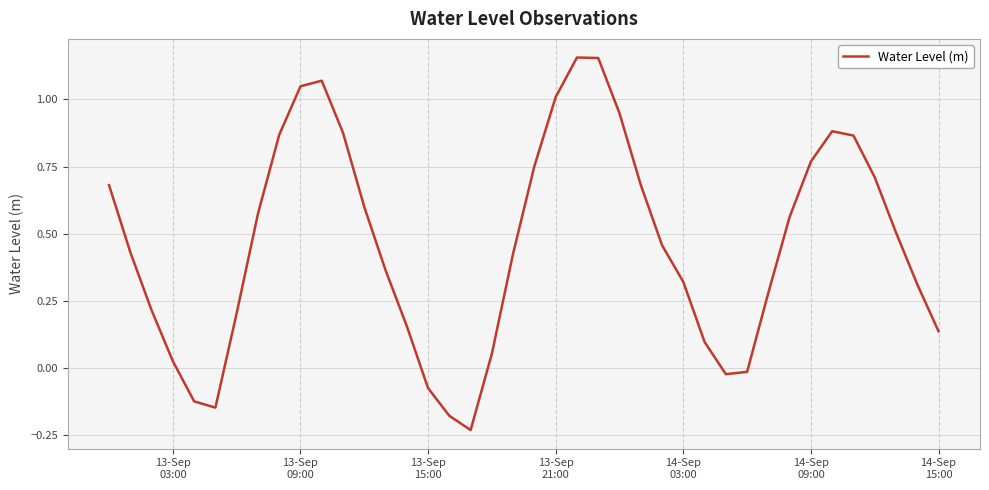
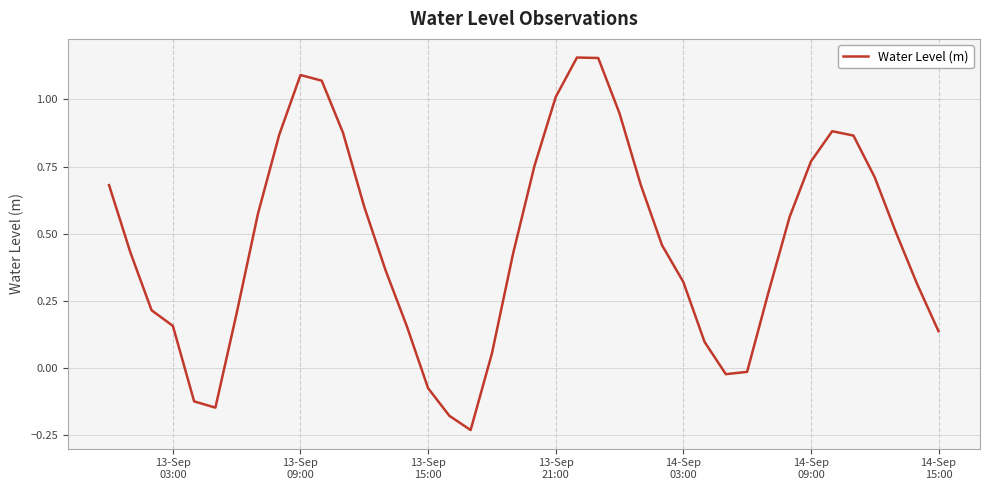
  {
-   "13-Sep 03:00": 0.03,
-   "13-Sep 09:00": 1.05,
+   "13-Sep 03:00": 0.16,
+   "13-Sep 09:00": 1.09,
    "13-Sep 15:00": -0.07,
    "13-Sep 21:00": 1.01,
    "14-Sep 03:00": 0.32,
    "14-Sep 09:00": 0.77,
    "14-Sep 15:00": 0.14
  }
